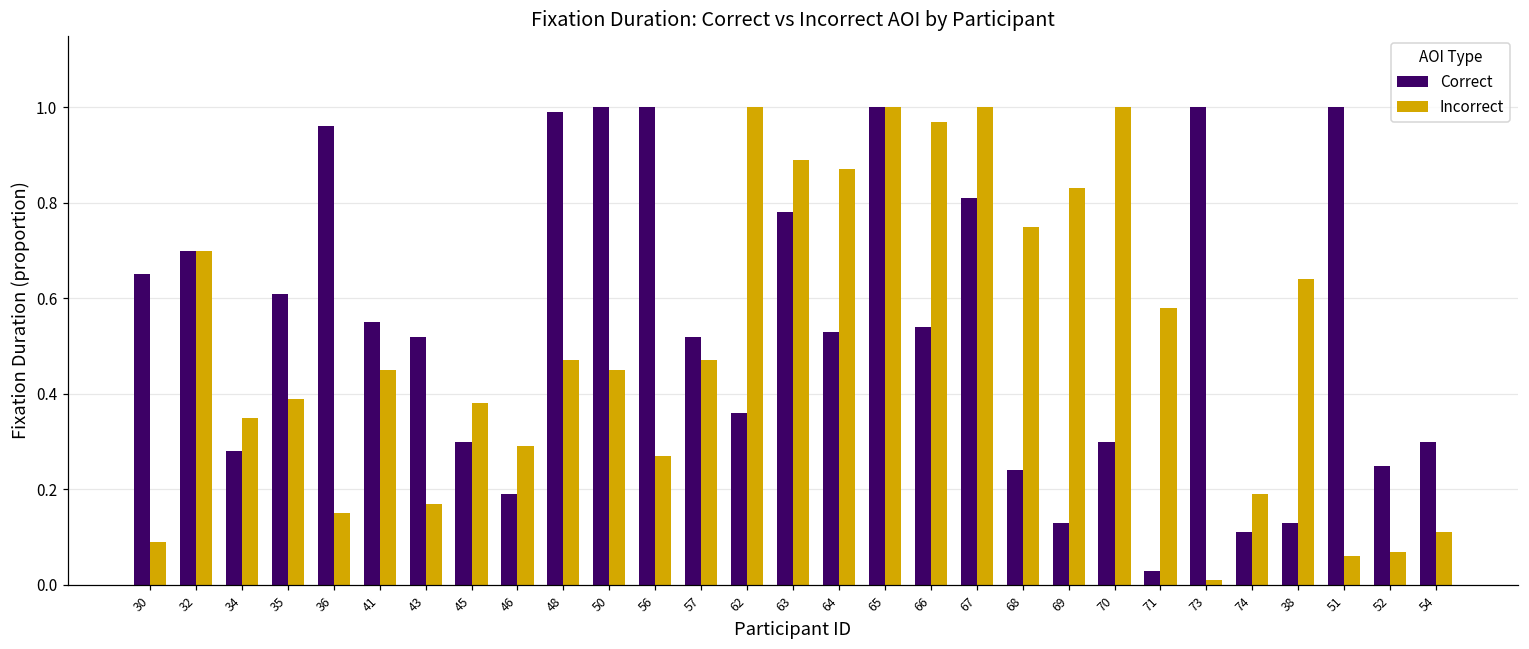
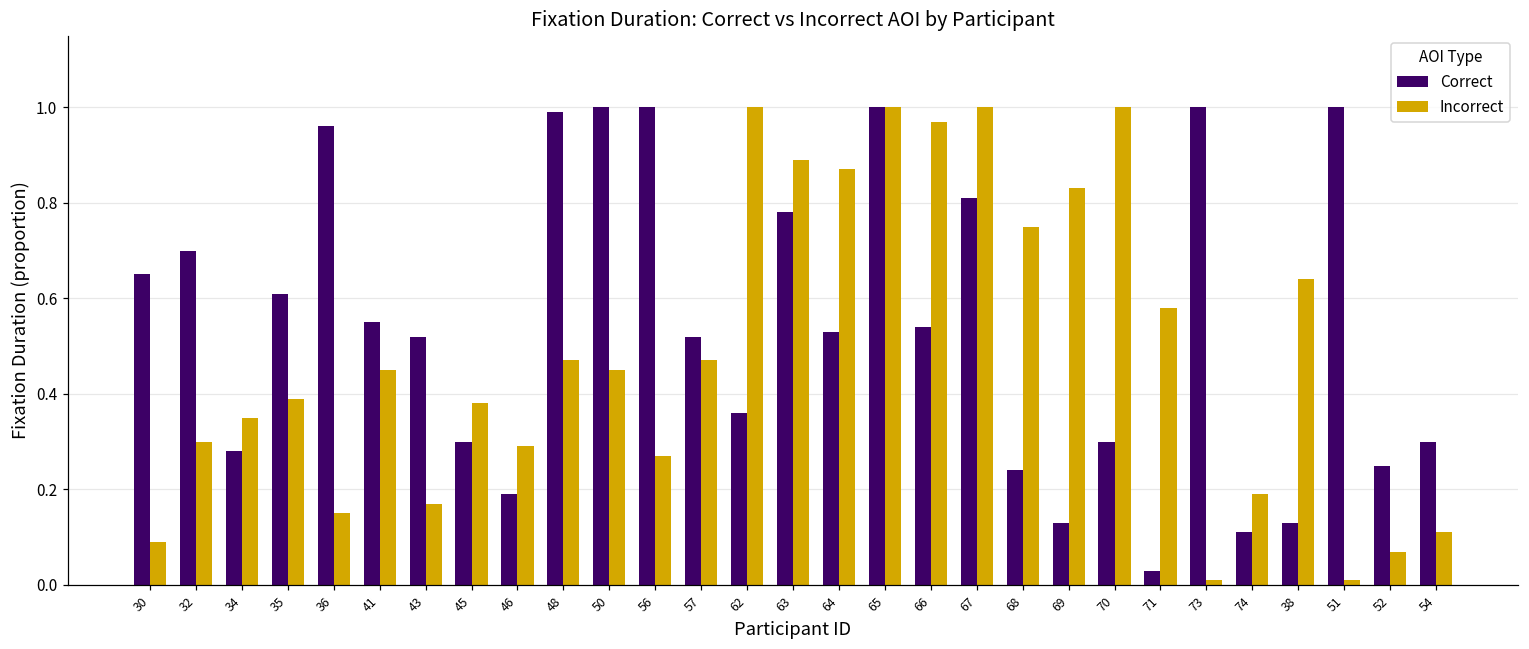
  {
    "Correct": {
      "30": 0.65,
      "32": 0.70,
      "34": 0.28,
      "35": 0.61,
      "36": 0.96,
      "41": 0.55,
      "43": 0.52,
      "45": 0.30,
      "46": 0.19,
      "48": 0.99,
      "50": 1.00,
      "56": 1.00,
      "57": 0.52,
      "62": 0.36,
      "63": 0.78,
      "64": 0.53,
      "65": 1.00,
      "66": 0.54,
      "67": 0.81,
      "68": 0.24,
      "69": 0.13,
      "70": 0.30,
      "71": 0.03,
      "73": 1.00,
      "74": 0.11,
      "38": 0.13,
      "51": 1.00,
      "52": 0.25,
      "54": 0.30
    },
    "Incorrect": {
      "30": 0.09,
-     "32": 0.7,
+     "32": 0.3,
      "34": 0.35,
      "35": 0.39,
      "36": 0.15,
      "41": 0.45,
      "43": 0.17,
      "45": 0.38,
      "46": 0.29,
      "48": 0.47,
      "50": 0.45,
      "56": 0.27,
      "57": 0.47,
      "62": 1.00,
      "63": 0.89,
      "64": 0.87,
      "65": 1.00,
      "66": 0.97,
      "67": 1.00,
      "68": 0.75,
      "69": 0.83,
      "70": 1.00,
      "71": 0.58,
      "73": 0.01,
      "74": 0.19,
      "38": 0.64,
-     "51": 0.06,
+     "51": 0.01,
      "52": 0.07,
      "54": 0.11
    }
  }
